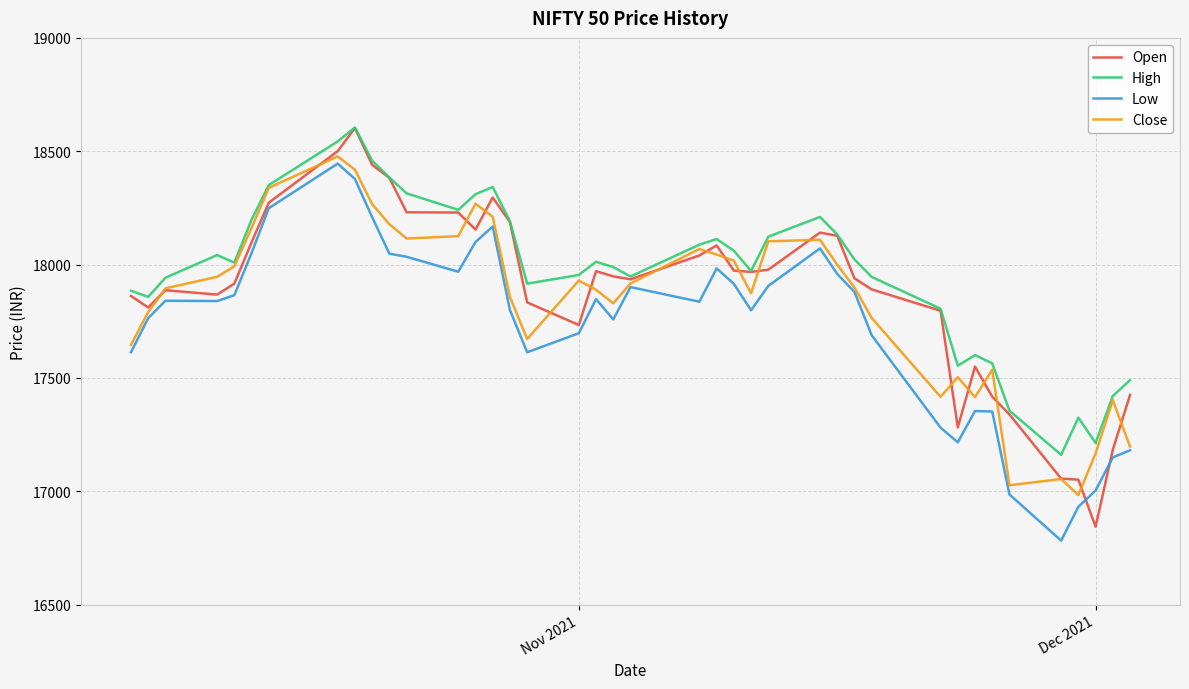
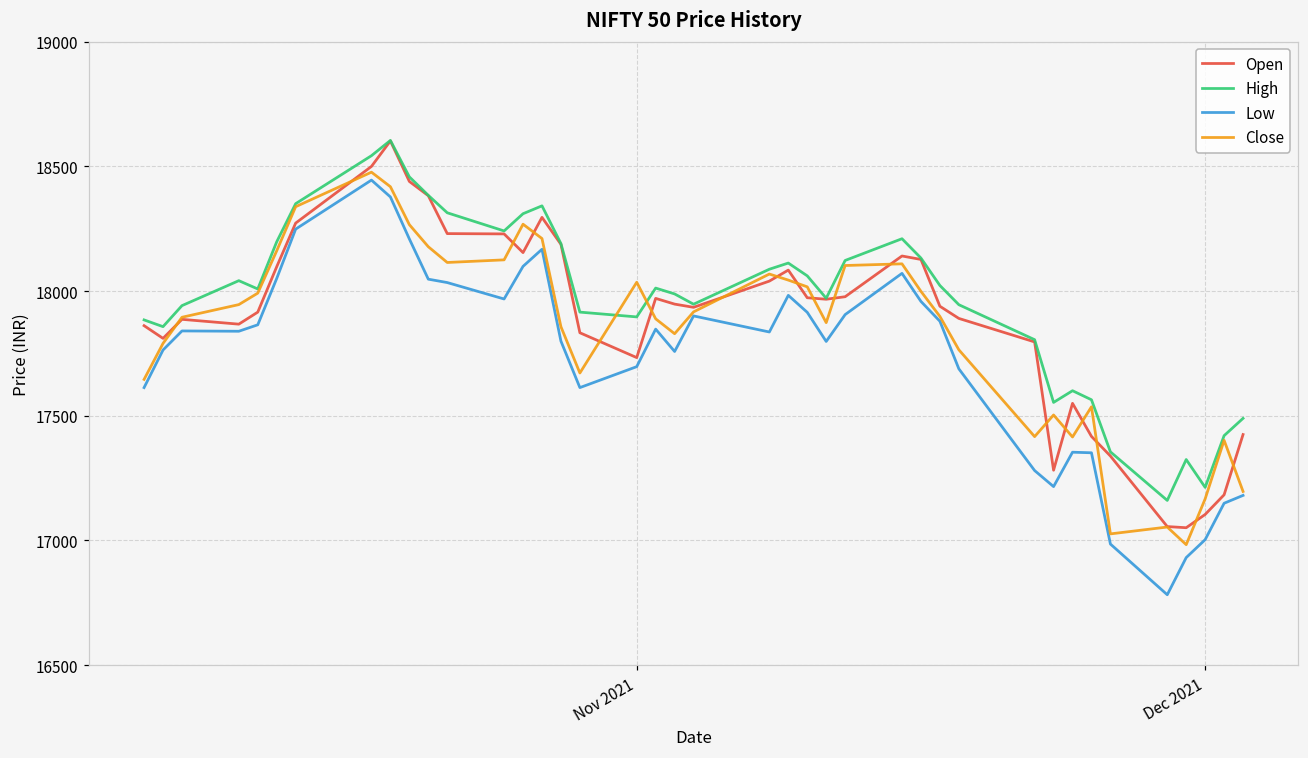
  {
    "Open": {
      "Nov 2021": 17730,
-     "Dec 2021": 16840
+     "Dec 2021": 17100
    },
    "High": {
-     "Nov 2021": 17950,
+     "Nov 2021": 17900,
      "Dec 2021": 17210
    },
    "Low": {
      "Nov 2021": 17700,
      "Dec 2021": 17000
    },
    "Close": {
-     "Nov 2021": 17930,
+     "Nov 2021": 18040,
      "Dec 2021": 17170
    }
  }
